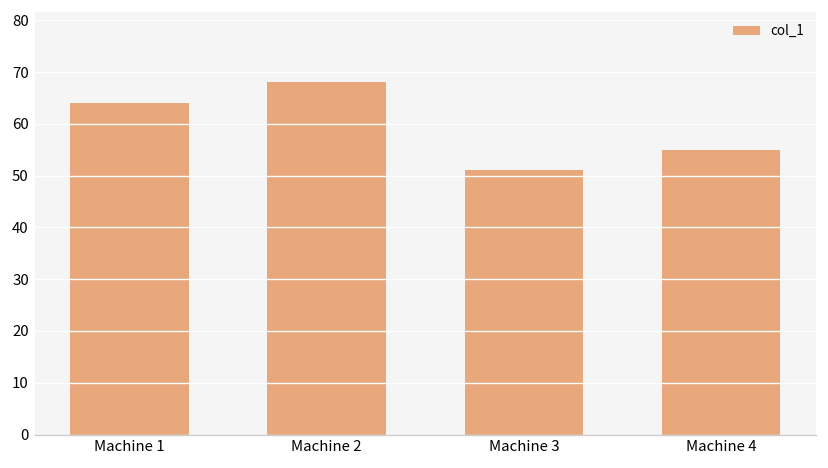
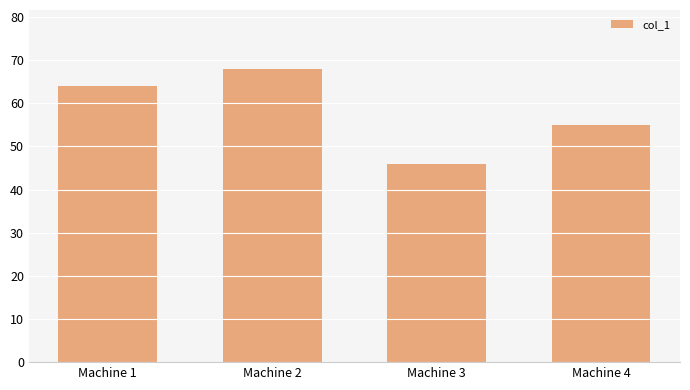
  {
    "Machine 1": 64,
    "Machine 2": 68,
-   "Machine 3": 51,
+   "Machine 3": 46,
    "Machine 4": 55
  }
